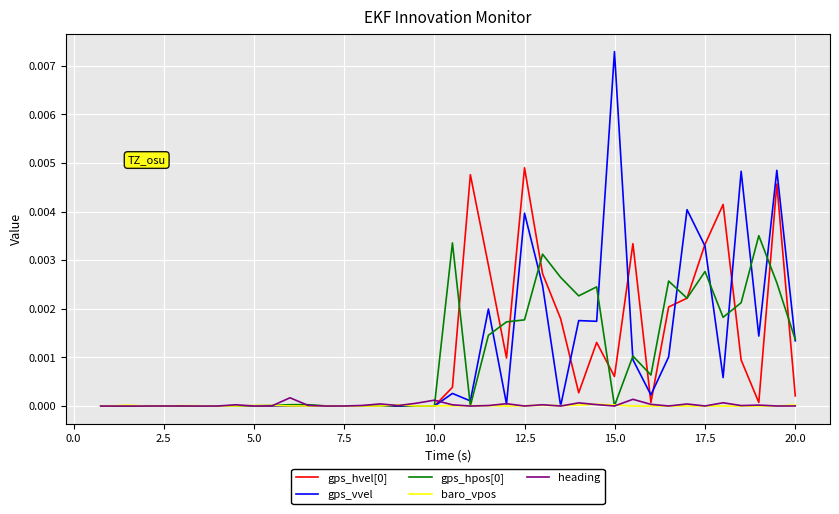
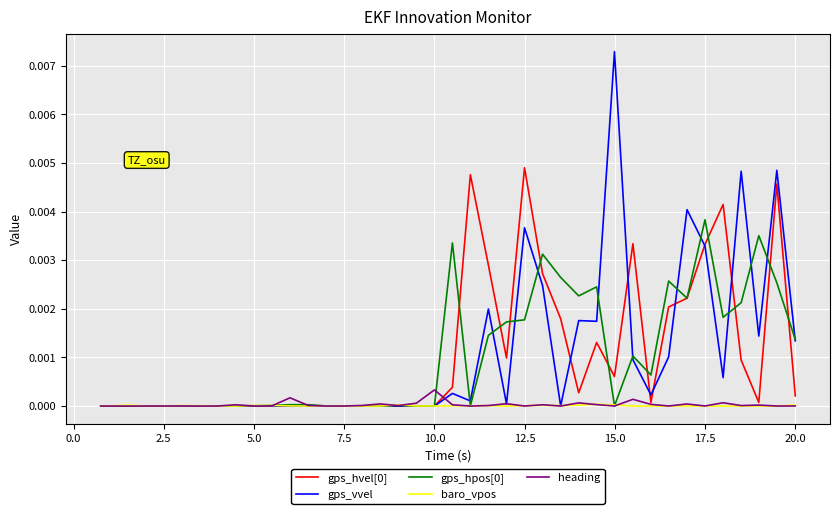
  {
    "gps_hvel[0]": {
      "12.5": 0.0049,
      "20.0": 0.0002
    },
    "gps_vvel": {
-     "12.5": 0.0040
+     "12.5": 0.0037
    },
    "gps_hpos[0]": {
      "12.5": 0.0018,
-     "17.5": 0.0028
+     "17.5": 0.0038
    },
    "heading": {
-     "10.0": 0.0001
+     "10.0": 0.0003
    }
  }
